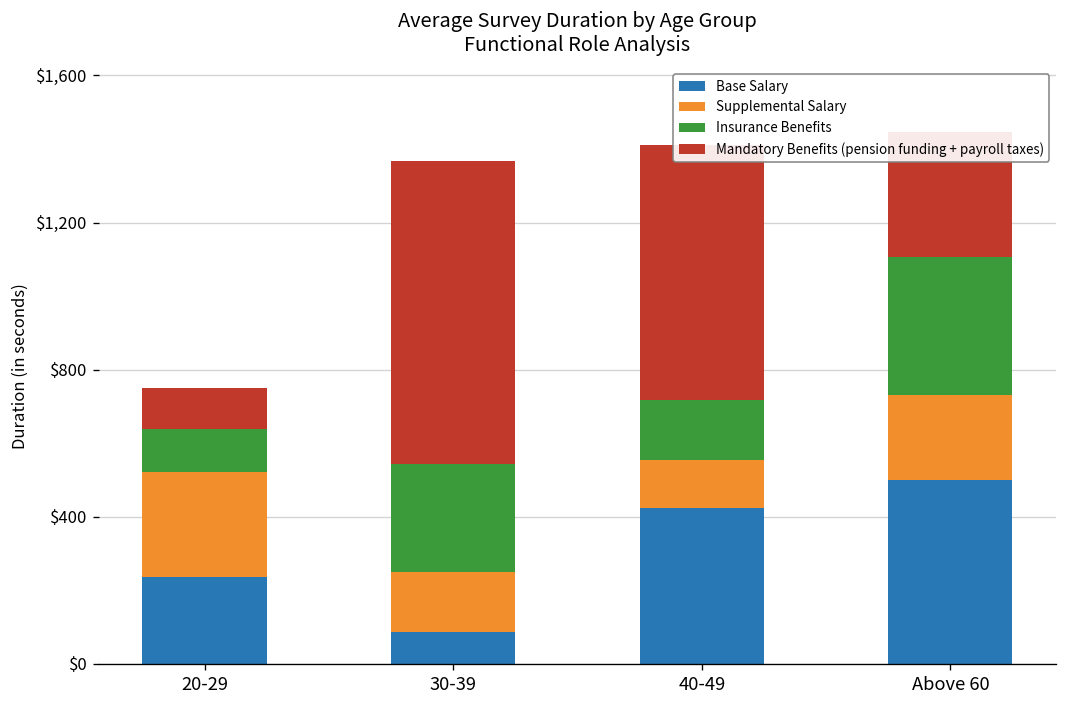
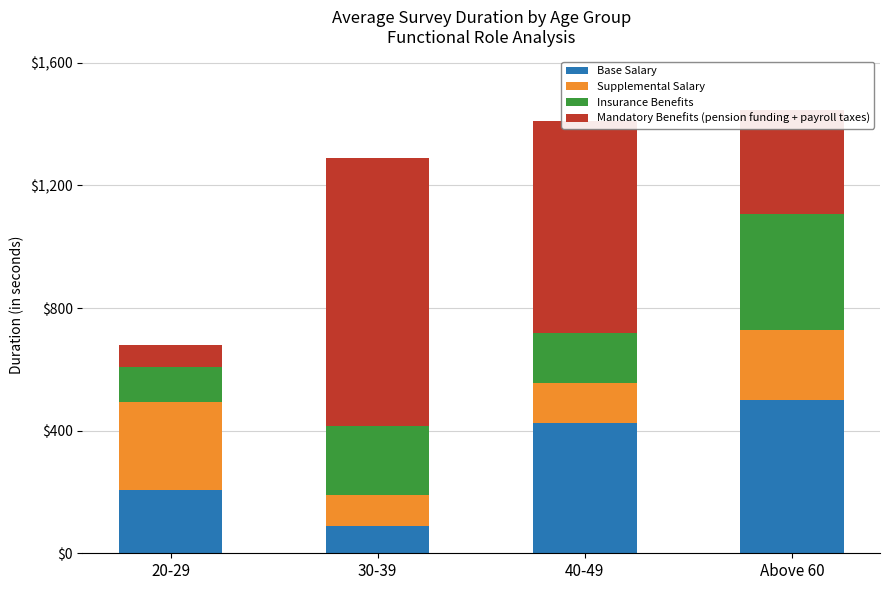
  {
    "Base Salary": {
-     "20-29": "$240",
+     "20-29": "$210",
      "30-39": "$90",
      "40-49": "$430",
      "Above 60": "$500"
    },
    "Supplemental Salary": {
      "20-29": "$290",
-     "30-39": "$160",
+     "30-39": "$100",
      "40-49": "$130",
      "Above 60": "$230"
    },
    "Insurance Benefits": {
      "20-29": "$120",
-     "30-39": "$290",
+     "30-39": "$230",
      "40-49": "$160",
      "Above 60": "$380"
    },
    "Mandatory Benefits (pension funding + payroll taxes)": {
-     "20-29": "$110",
-     "30-39": "$820"
+     "20-29": "$70",
+     "30-39": "$880"
    }
  }
